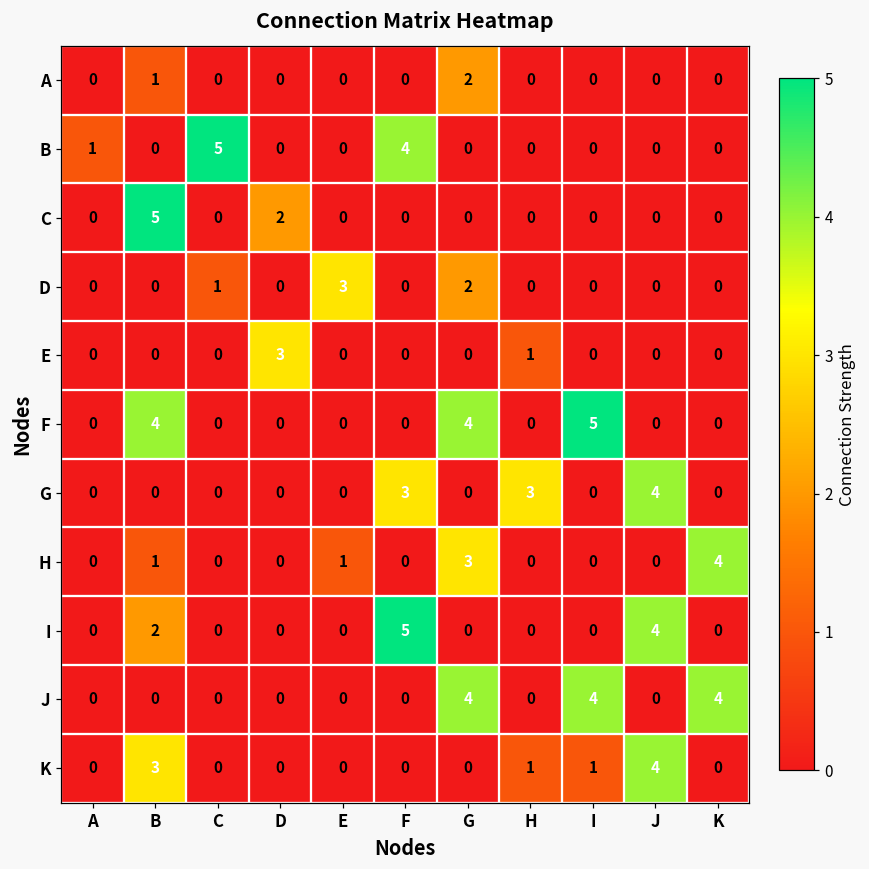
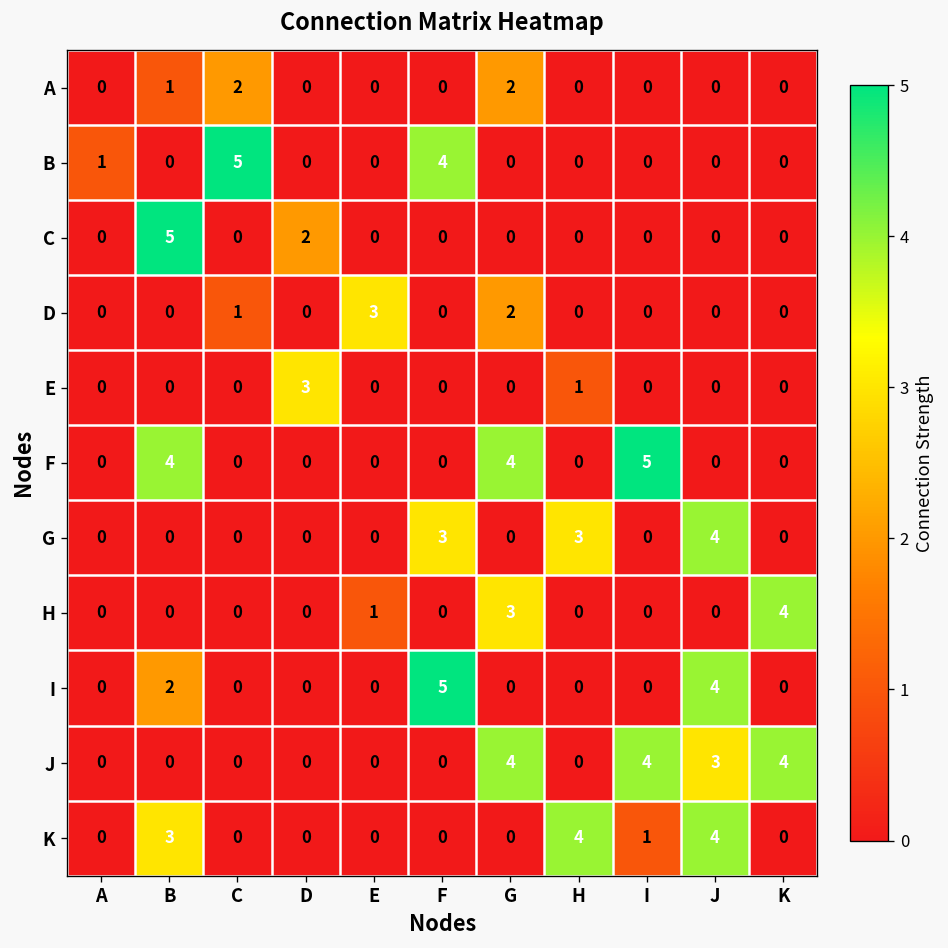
  {
    "A": {
      "A": 0,
      "B": 1,
-     "C": 0,
+     "C": 2,
      "D": 0,
      "E": 0,
      "F": 0,
      "G": 2,
      "H": 0,
      "I": 0,
      "J": 0,
      "K": 0
    },
    "B": {
      "A": 1,
      "B": 0,
      "C": 5,
      "D": 0,
      "E": 0,
      "F": 4,
      "G": 0,
      "H": 0,
      "I": 0,
      "J": 0,
      "K": 0
    },
    "C": {
      "A": 0,
      "B": 5,
      "C": 0,
      "D": 2,
      "E": 0,
      "F": 0,
      "G": 0,
      "H": 0,
      "I": 0,
      "J": 0,
      "K": 0
    },
    "D": {
      "A": 0,
      "B": 0,
      "C": 1,
      "D": 0,
      "E": 3,
      "F": 0,
      "G": 2,
      "H": 0,
      "I": 0,
      "J": 0,
      "K": 0
    },
    "E": {
      "A": 0,
      "B": 0,
      "C": 0,
      "D": 3,
      "E": 0,
      "F": 0,
      "G": 0,
      "H": 1,
      "I": 0,
      "J": 0,
      "K": 0
    },
    "F": {
      "A": 0,
      "B": 4,
      "C": 0,
      "D": 0,
      "E": 0,
      "F": 0,
      "G": 4,
      "H": 0,
      "I": 5,
      "J": 0,
      "K": 0
    },
    "G": {
      "A": 0,
      "B": 0,
      "C": 0,
      "D": 0,
      "E": 0,
      "F": 3,
      "G": 0,
      "H": 3,
      "I": 0,
      "J": 4,
      "K": 0
    },
    "H": {
      "A": 0,
-     "B": 1,
+     "B": 0,
      "C": 0,
      "D": 0,
      "E": 1,
      "F": 0,
      "G": 3,
      "H": 0,
      "I": 0,
      "J": 0,
      "K": 4
    },
    "I": {
      "A": 0,
      "B": 2,
      "C": 0,
      "D": 0,
      "E": 0,
      "F": 5,
      "G": 0,
      "H": 0,
      "I": 0,
      "J": 4,
      "K": 0
    },
    "J": {
      "A": 0,
      "B": 0,
      "C": 0,
      "D": 0,
      "E": 0,
      "F": 0,
      "G": 4,
      "H": 0,
      "I": 4,
-     "J": 0,
+     "J": 3,
      "K": 4
    },
    "K": {
      "A": 0,
      "B": 3,
      "C": 0,
      "D": 0,
      "E": 0,
      "F": 0,
      "G": 0,
-     "H": 1,
+     "H": 4,
      "I": 1,
      "J": 4,
      "K": 0
    }
  }
